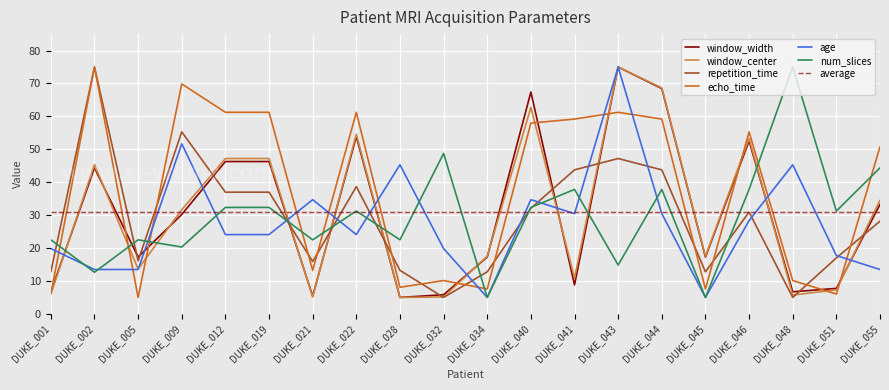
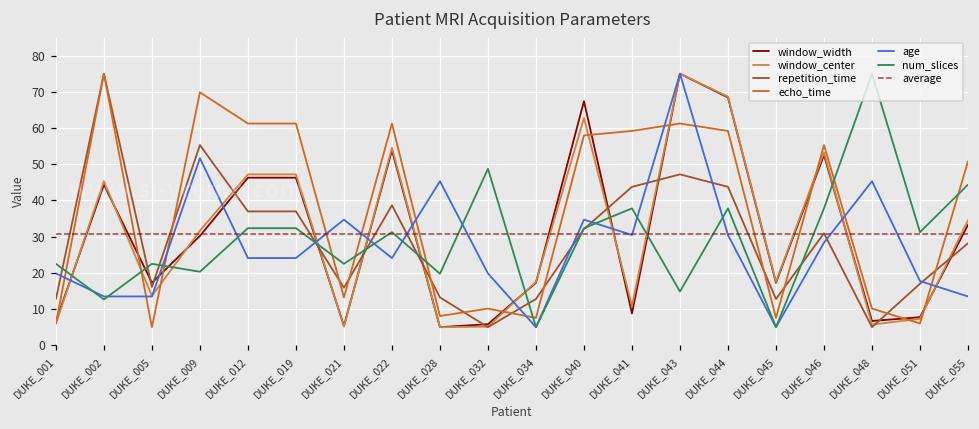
  {
    "window_width": {
      "DUKE_002": 44,
      "DUKE_005": 17,
      "DUKE_009": 30,
      "DUKE_012": 46,
      "DUKE_019": 46,
      "DUKE_040": 67,
      "DUKE_041": 9,
      "DUKE_048": 7,
      "DUKE_055": 33
    },
    "age": {
      "DUKE_001": 20,
      "DUKE_002": 13,
      "DUKE_009": 52,
      "DUKE_012": 24,
      "DUKE_019": 24,
      "DUKE_021": 35,
      "DUKE_022": 24,
      "DUKE_028": 45,
      "DUKE_032": 20,
      "DUKE_040": 35,
      "DUKE_041": 30,
      "DUKE_044": 30,
      "DUKE_046": 28,
      "DUKE_048": 45,
      "DUKE_055": 13
    },
    "num_slices": {
      "DUKE_001": 22,
      "DUKE_002": 13,
      "DUKE_005": 22,
      "DUKE_009": 20,
      "DUKE_012": 32,
      "DUKE_019": 32,
      "DUKE_021": 22,
      "DUKE_022": 31,
-     "DUKE_028": 22,
+     "DUKE_028": 20,
      "DUKE_032": 49,
      "DUKE_041": 38,
      "DUKE_043": 15,
      "DUKE_044": 38,
      "DUKE_046": 38,
      "DUKE_051": 31,
      "DUKE_055": 44
    }
  }
